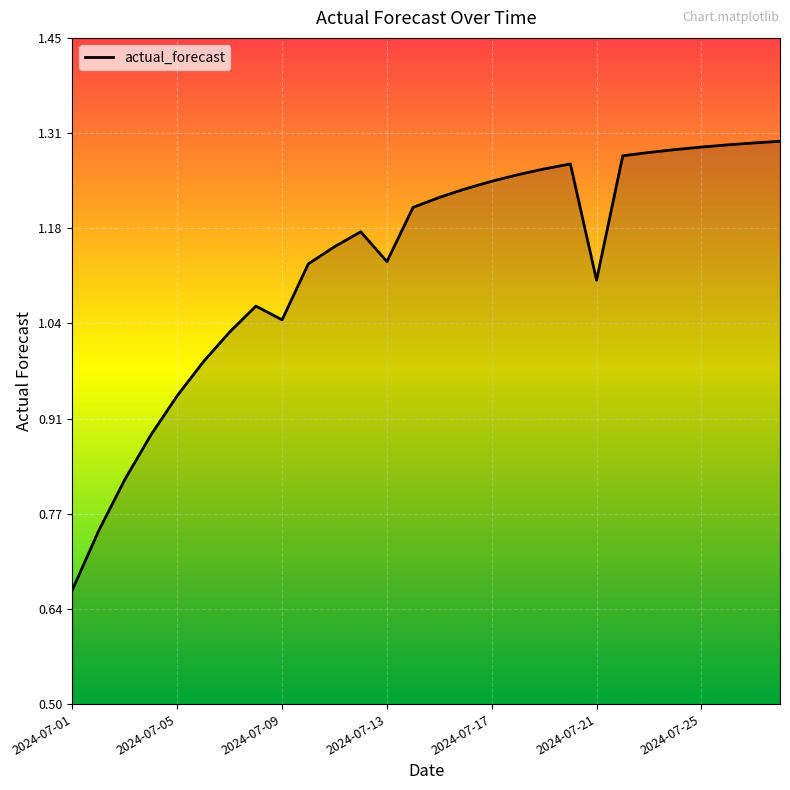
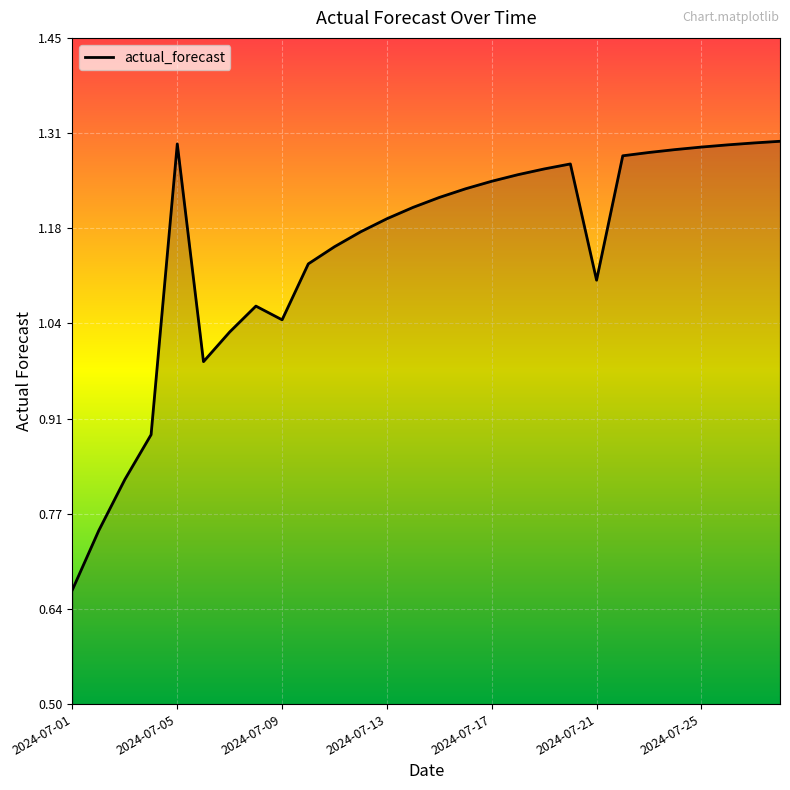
  {
    "2024-07-01": 0.66,
-   "2024-07-05": 0.94,
+   "2024-07-05": 1.30,
    "2024-07-09": 1.05,
-   "2024-07-13": 1.13,
+   "2024-07-13": 1.19,
    "2024-07-17": 1.25,
    "2024-07-21": 1.10,
    "2024-07-25": 1.29
  }
